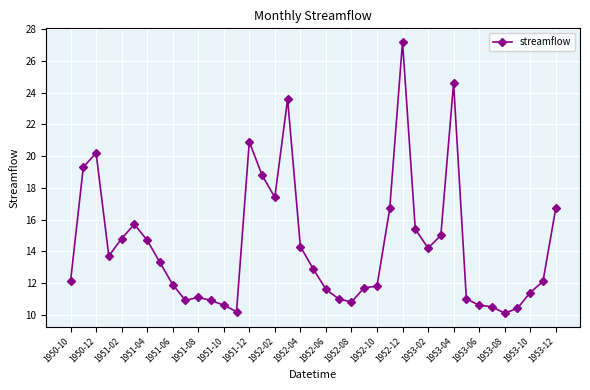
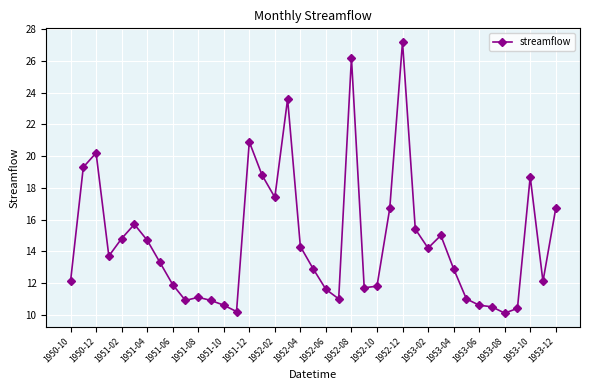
  {
    "1950-10": 12.1,
    "1950-12": 20.2,
    "1951-02": 14.8,
    "1951-04": 14.7,
    "1951-06": 11.9,
    "1951-08": 11.1,
    "1951-10": 10.6,
    "1951-12": 20.9,
    "1952-02": 17.4,
    "1952-04": 14.3,
    "1952-06": 11.6,
-   "1952-08": 10.8,
+   "1952-08": 26.2,
    "1952-10": 11.8,
    "1952-12": 27.2,
    "1953-02": 14.2,
-   "1953-04": 24.6,
+   "1953-04": 12.9,
    "1953-06": 10.6,
    "1953-08": 10.1,
-   "1953-10": 11.4,
+   "1953-10": 18.7,
    "1953-12": 16.7
  }
